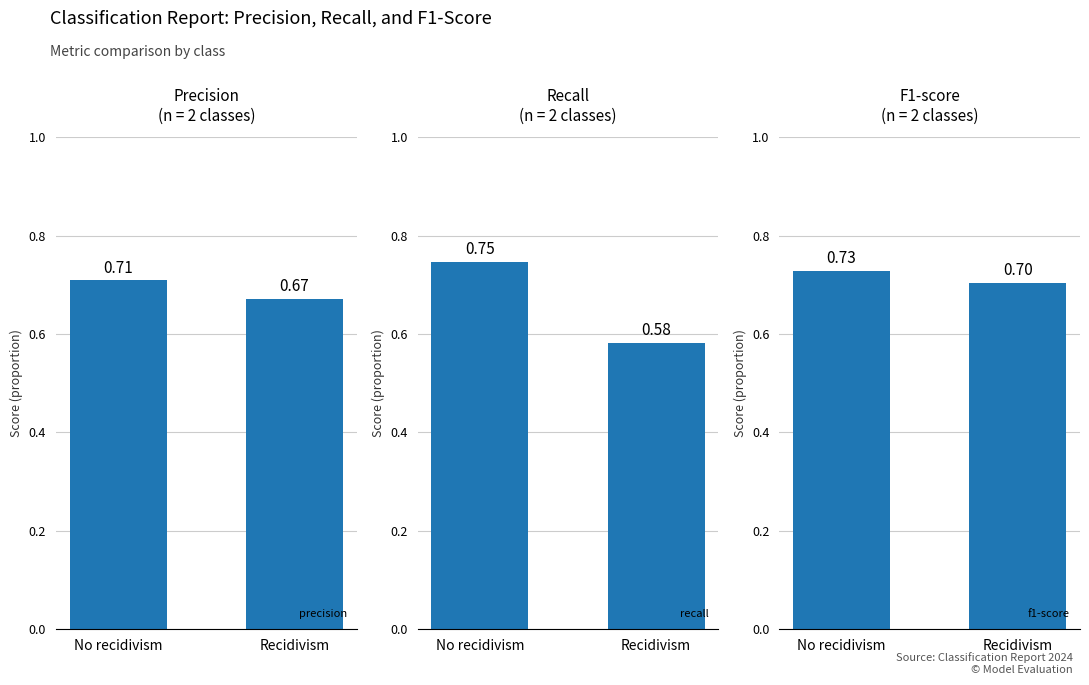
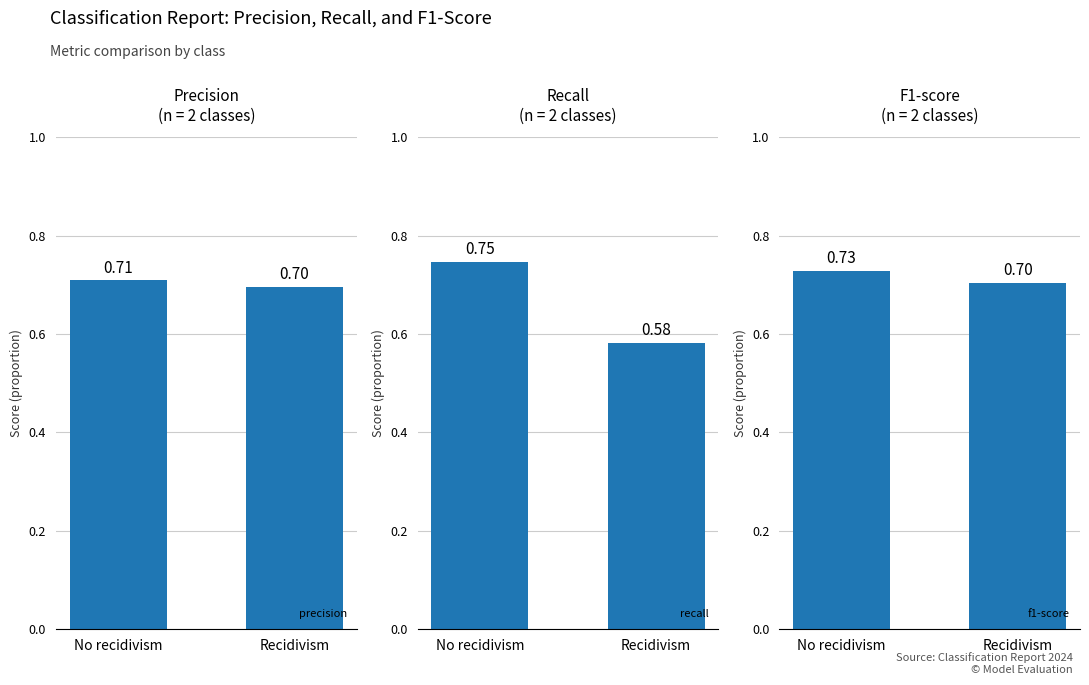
  {
    "Precision (n = 2 classes)": {
      "No recidivism": 0.71,
-     "Recidivism": 0.67
+     "Recidivism": 0.70
    },
    "Recall (n = 2 classes)": {
      "No recidivism": 0.75,
      "Recidivism": 0.58
    },
    "F1-score (n = 2 classes)": {
      "No recidivism": 0.73,
      "Recidivism": 0.70
    }
  }
